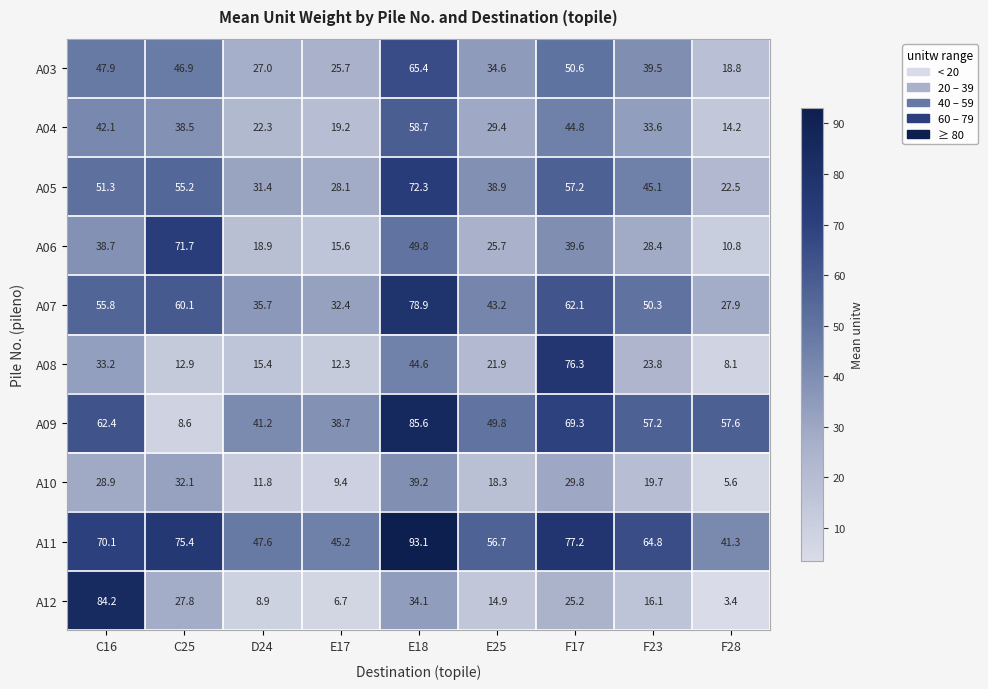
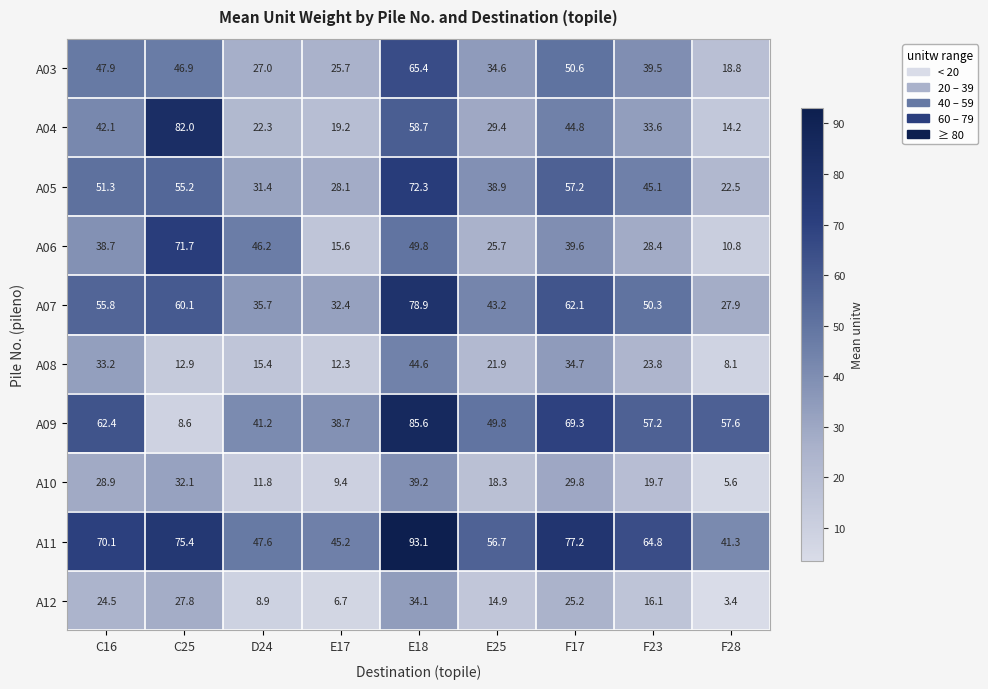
  {
    "A03": {
      "C16": 47.9,
      "C25": 46.9,
      "D24": 27.0,
      "E17": 25.7,
      "E18": 65.4,
      "E25": 34.6,
      "F17": 50.6,
      "F23": 39.5,
      "F28": 18.8
    },
    "A04": {
      "C16": 42.1,
-     "C25": 38.5,
+     "C25": 82.0,
      "D24": 22.3,
      "E17": 19.2,
      "E18": 58.7,
      "E25": 29.4,
      "F17": 44.8,
      "F23": 33.6,
      "F28": 14.2
    },
    "A05": {
      "C16": 51.3,
      "C25": 55.2,
      "D24": 31.4,
      "E17": 28.1,
      "E18": 72.3,
      "E25": 38.9,
      "F17": 57.2,
      "F23": 45.1,
      "F28": 22.5
    },
    "A06": {
      "C16": 38.7,
      "C25": 71.7,
-     "D24": 18.9,
+     "D24": 46.2,
      "E17": 15.6,
      "E18": 49.8,
      "E25": 25.7,
      "F17": 39.6,
      "F23": 28.4,
      "F28": 10.8
    },
    "A07": {
      "C16": 55.8,
      "C25": 60.1,
      "D24": 35.7,
      "E17": 32.4,
      "E18": 78.9,
      "E25": 43.2,
      "F17": 62.1,
      "F23": 50.3,
      "F28": 27.9
    },
    "A08": {
      "C16": 33.2,
      "C25": 12.9,
      "D24": 15.4,
      "E17": 12.3,
      "E18": 44.6,
      "E25": 21.9,
-     "F17": 76.3,
+     "F17": 34.7,
      "F23": 23.8,
      "F28": 8.1
    },
    "A09": {
      "C16": 62.4,
      "C25": 8.6,
      "D24": 41.2,
      "E17": 38.7,
      "E18": 85.6,
      "E25": 49.8,
      "F17": 69.3,
      "F23": 57.2,
      "F28": 57.6
    },
    "A10": {
      "C16": 28.9,
      "C25": 32.1,
      "D24": 11.8,
      "E17": 9.4,
      "E18": 39.2,
      "E25": 18.3,
      "F17": 29.8,
      "F23": 19.7,
      "F28": 5.6
    },
    "A11": {
      "C16": 70.1,
      "C25": 75.4,
      "D24": 47.6,
      "E17": 45.2,
      "E18": 93.1,
      "E25": 56.7,
      "F17": 77.2,
      "F23": 64.8,
      "F28": 41.3
    },
    "A12": {
-     "C16": 84.2,
+     "C16": 24.5,
      "C25": 27.8,
      "D24": 8.9,
      "E17": 6.7,
      "E18": 34.1,
      "E25": 14.9,
      "F17": 25.2,
      "F23": 16.1,
      "F28": 3.4
    }
  }
